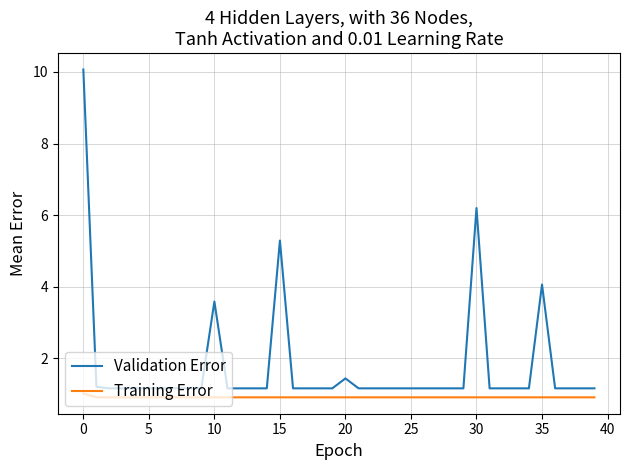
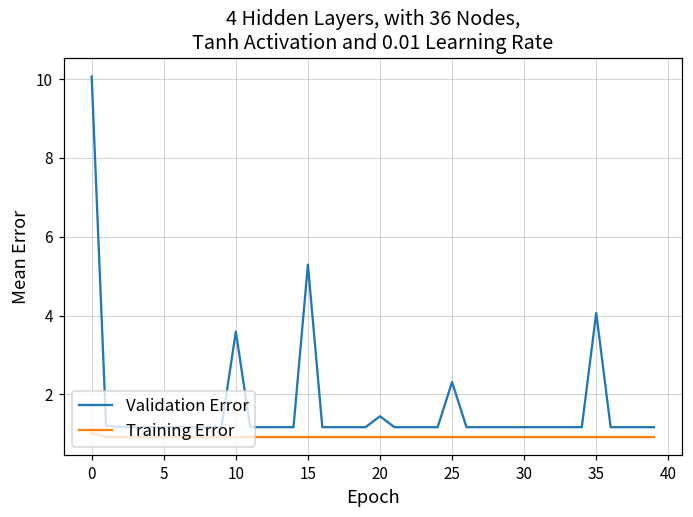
  {
    "Validation Error": {
      "0": 10.1,
      "10": 3.6,
      "15": 5.3,
      "20": 1.4,
-     "25": 1.2,
-     "30": 6.2,
+     "25": 2.3,
+     "30": 1.2,
      "35": 4.1
    },
    "Training Error": {
      "15": 0.9,
      "20": 0.9,
      "25": 0.9,
      "30": 0.9,
      "35": 0.9
    }
  }
